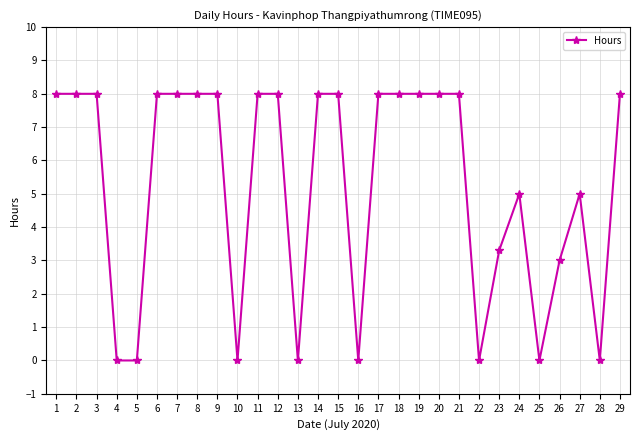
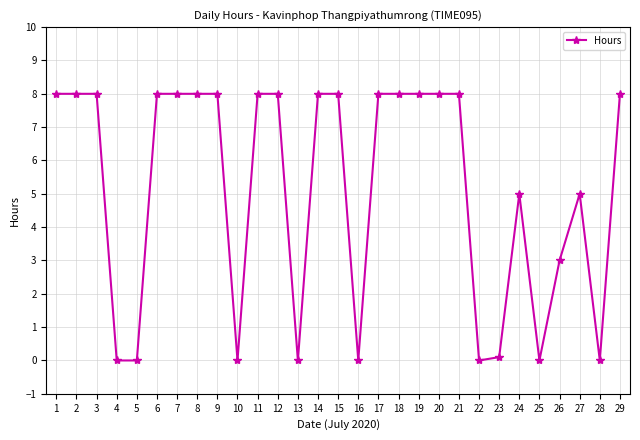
  {
    "1": 8.0,
    "2": 8.0,
    "3": 8.0,
    "4": 0.0,
    "5": 0.0,
    "6": 8.0,
    "7": 8.0,
    "8": 8.0,
    "9": 8.0,
    "10": 0.0,
    "11": 8.0,
    "12": 8.0,
    "13": 0.0,
    "14": 8.0,
    "15": 8.0,
    "16": 0.0,
    "17": 8.0,
    "18": 8.0,
    "19": 8.0,
    "20": 8.0,
    "21": 8.0,
    "22": 0.0,
-   "23": 3.3,
+   "23": 0.1,
    "24": 5.0,
    "25": 0.0,
    "26": 3.0,
    "27": 5.0,
    "28": 0.0,
    "29": 8.0
  }
